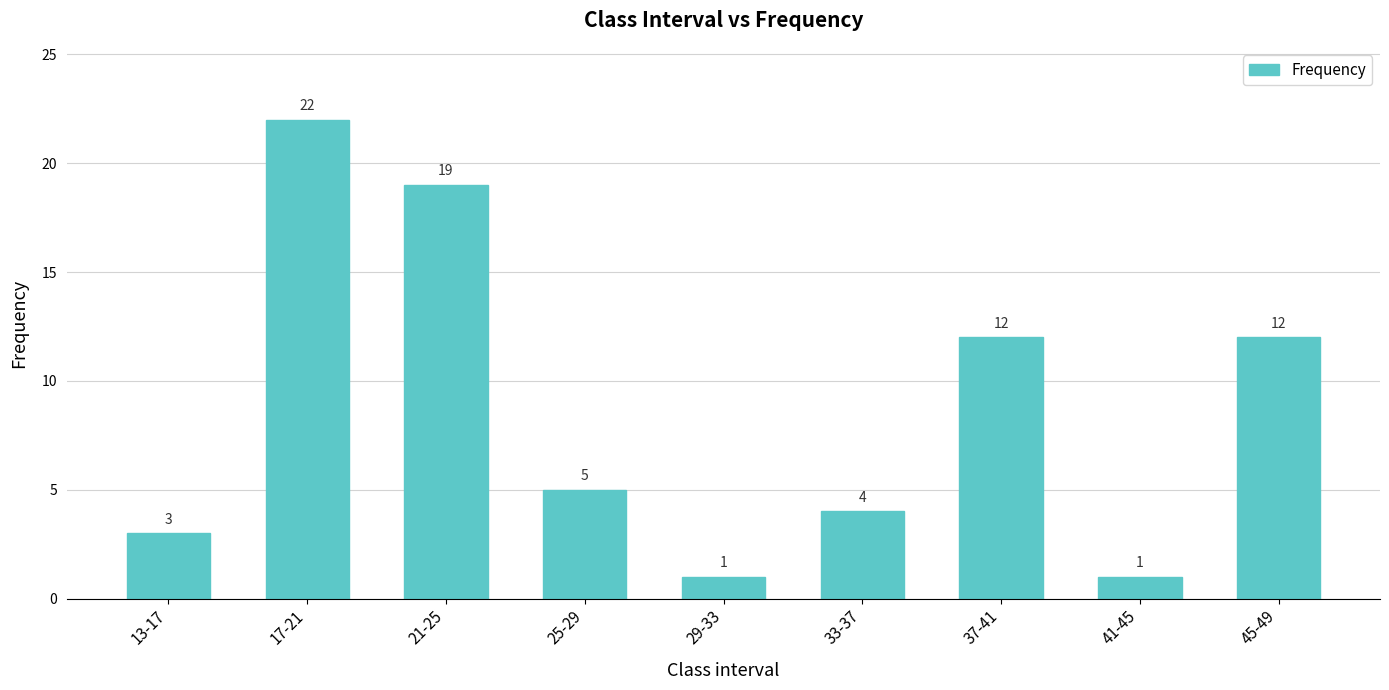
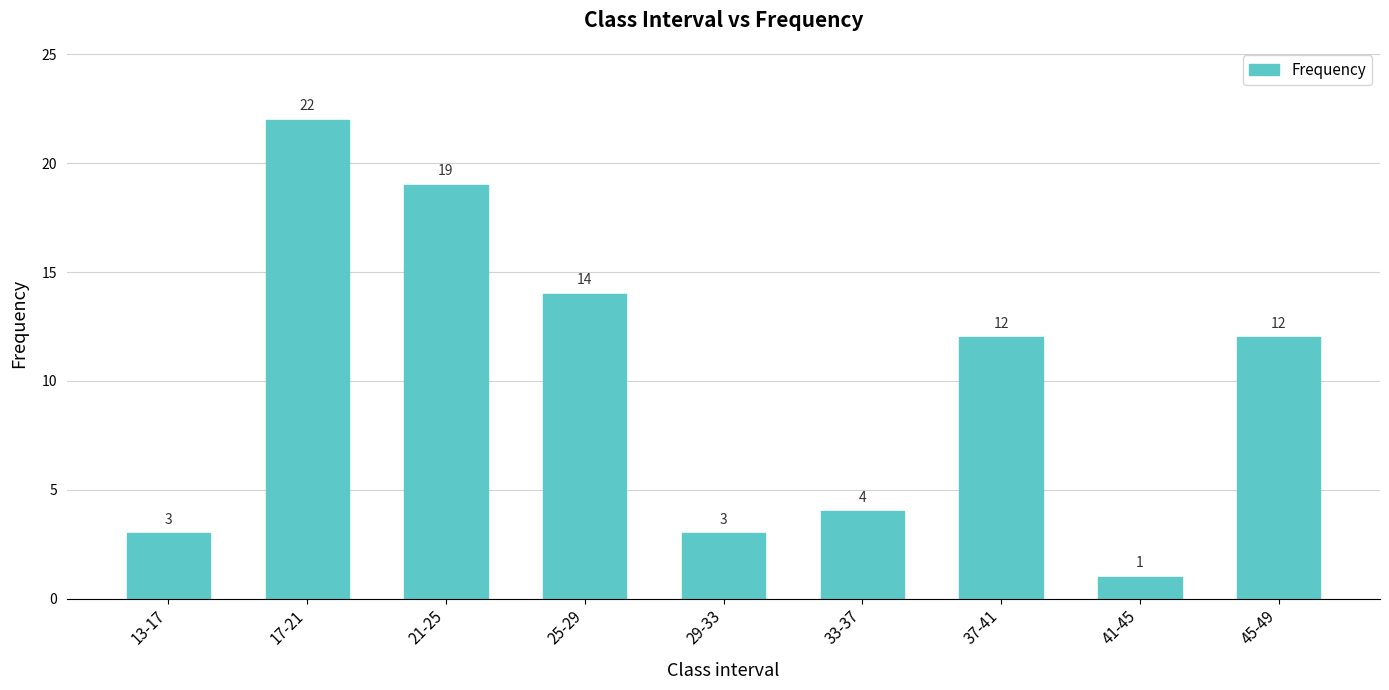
  {
    "13-17": 3,
    "17-21": 22,
    "21-25": 19,
-   "25-29": 5,
-   "29-33": 1,
+   "25-29": 14,
+   "29-33": 3,
    "33-37": 4,
    "37-41": 12,
    "41-45": 1,
    "45-49": 12
  }
